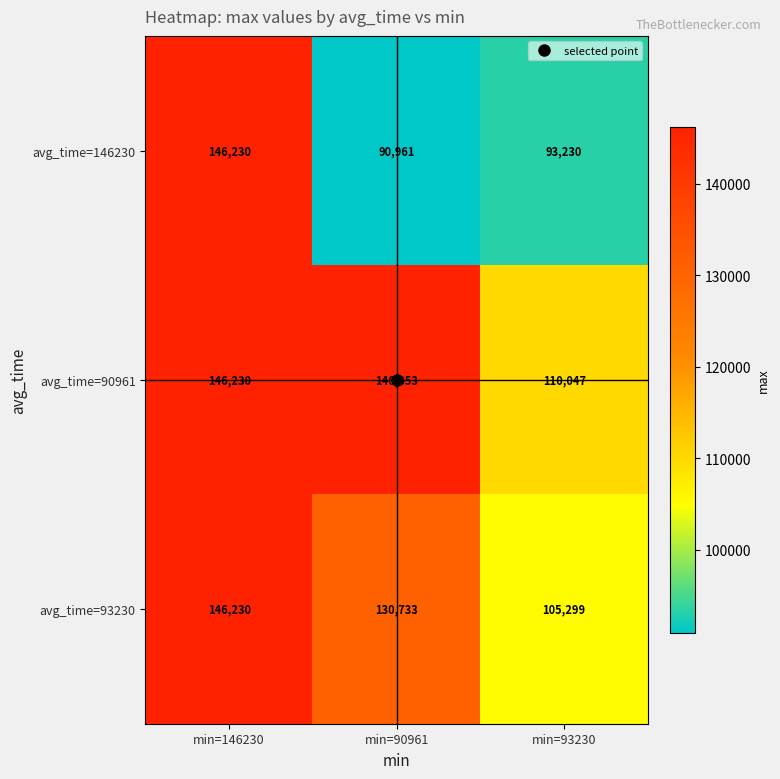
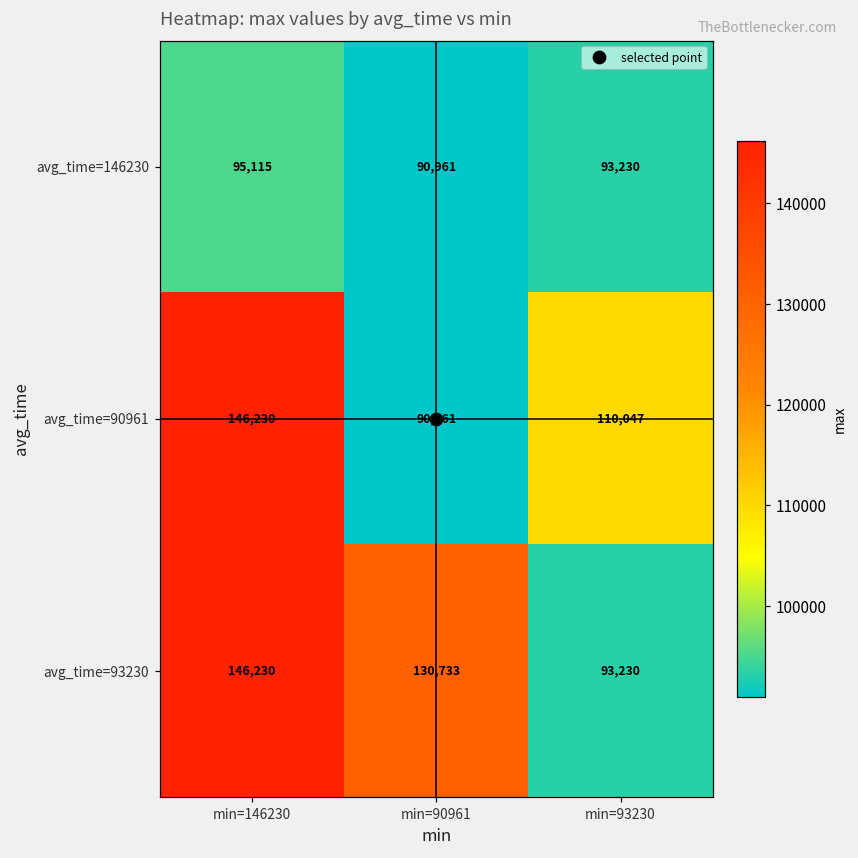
  {
    "avg_time=146230": {
-     "min=146230": "146,230",
+     "min=146230": "95,115",
      "min=90961": "90,961",
      "min=93230": "93,230"
    },
    "avg_time=90961": {
      "min=146230": "146,230",
-     "min=90961": "146,053",
+     "min=90961": "90,961",
      "min=93230": "110,047"
    },
    "avg_time=93230": {
      "min=146230": "146,230",
      "min=90961": "130,733",
-     "min=93230": "105,299"
+     "min=93230": "93,230"
    }
  }
